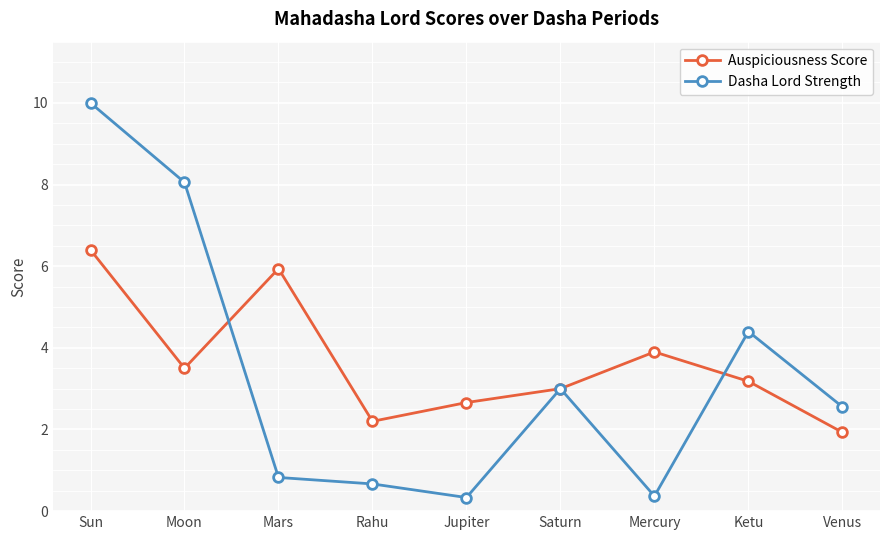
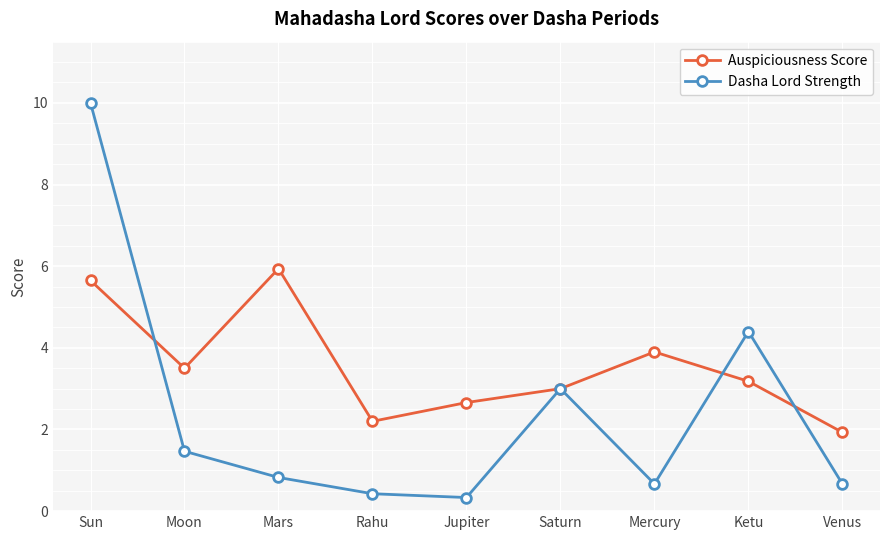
  {
    "Auspiciousness Score": {
-     "Sun": 6.4,
+     "Sun": 5.7,
      "Moon": 3.5,
      "Mars": 5.9,
      "Rahu": 2.2,
      "Jupiter": 2.7,
      "Mercury": 3.9,
      "Ketu": 3.2,
      "Venus": 1.9
    },
    "Dasha Lord Strength": {
      "Sun": 10.0,
-     "Moon": 8.1,
+     "Moon": 1.5,
      "Mars": 0.8,
-     "Rahu": 0.7,
+     "Rahu": 0.4,
      "Jupiter": 0.3,
-     "Mercury": 0.4,
+     "Mercury": 0.7,
      "Ketu": 4.4,
-     "Venus": 2.6
+     "Venus": 0.7
    }
  }
